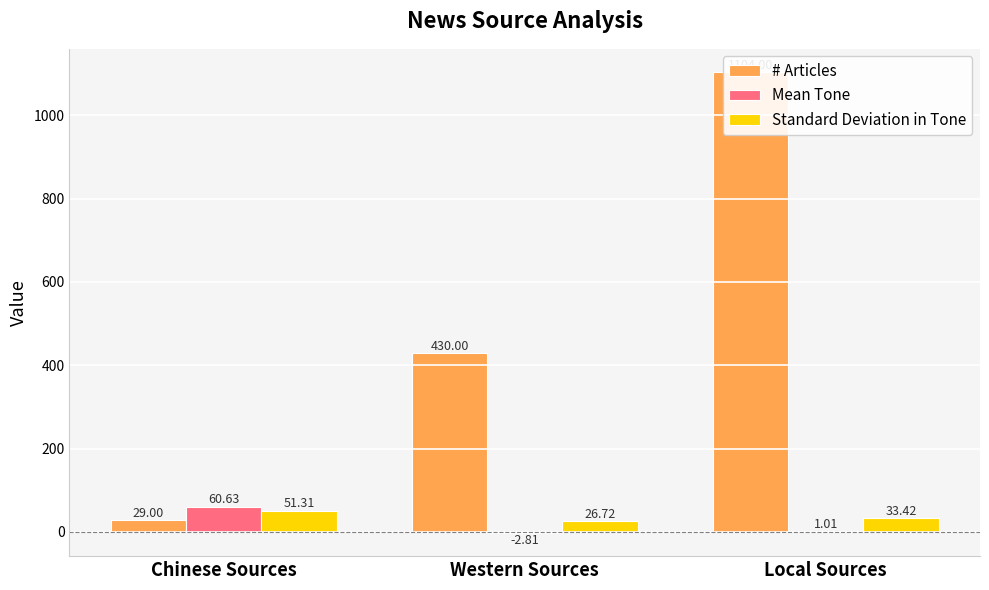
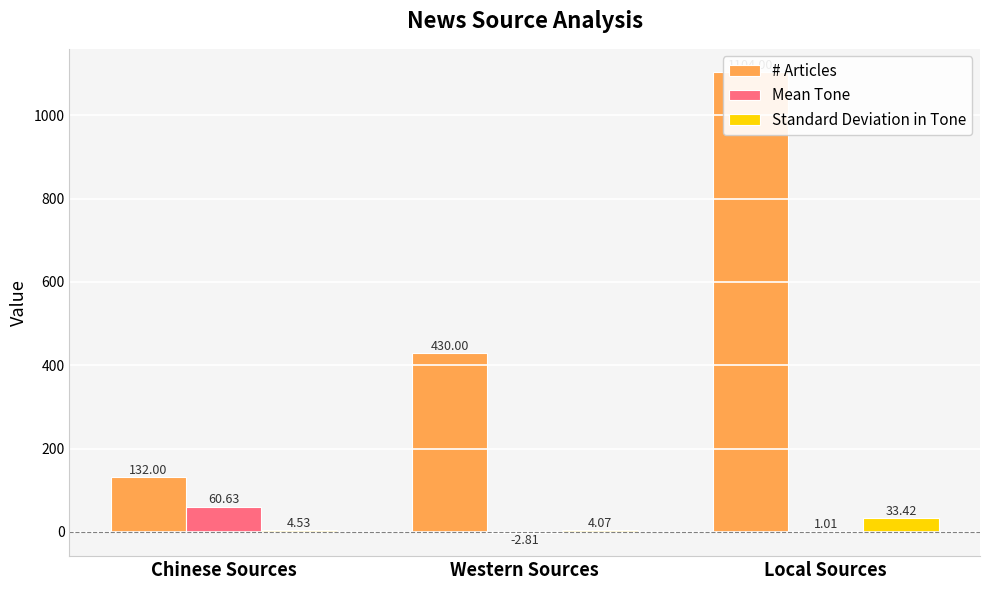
  {
    "# Articles": {
-     "Chinese Sources": 29.00,
+     "Chinese Sources": 132.00,
      "Western Sources": 430.00
    },
    "Mean Tone": {
      "Chinese Sources": 60.63,
      "Western Sources": -2.81,
      "Local Sources": 1.01
    },
    "Standard Deviation in Tone": {
-     "Chinese Sources": 51.31,
-     "Western Sources": 26.72,
+     "Chinese Sources": 4.53,
+     "Western Sources": 4.07,
      "Local Sources": 33.42
    }
  }
